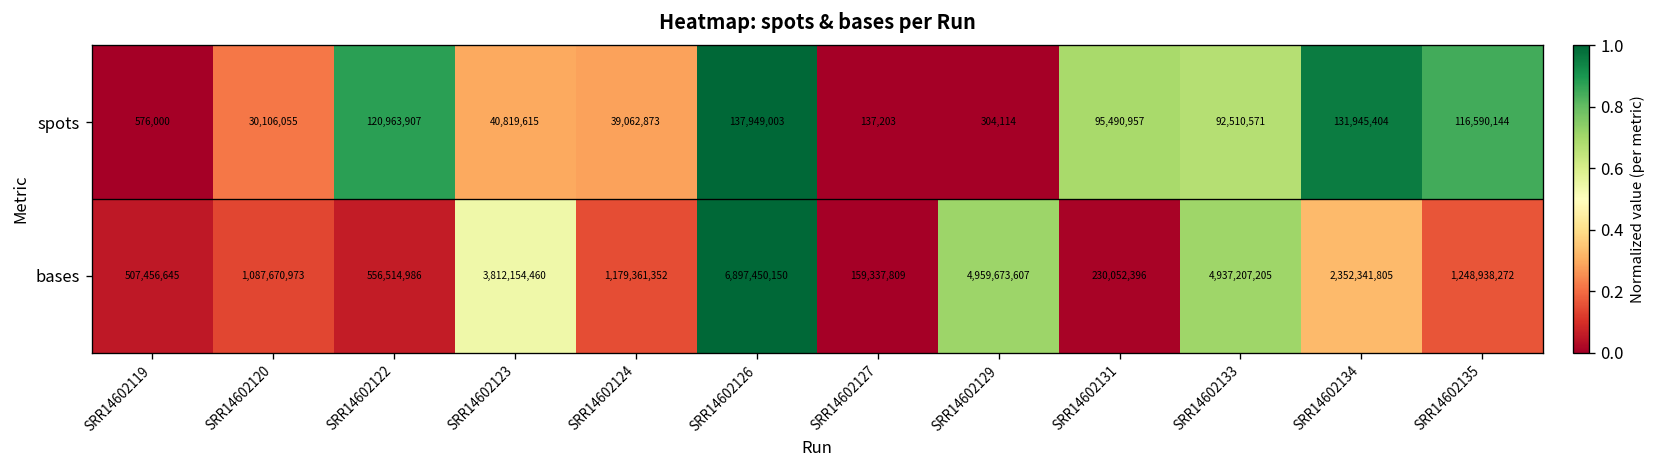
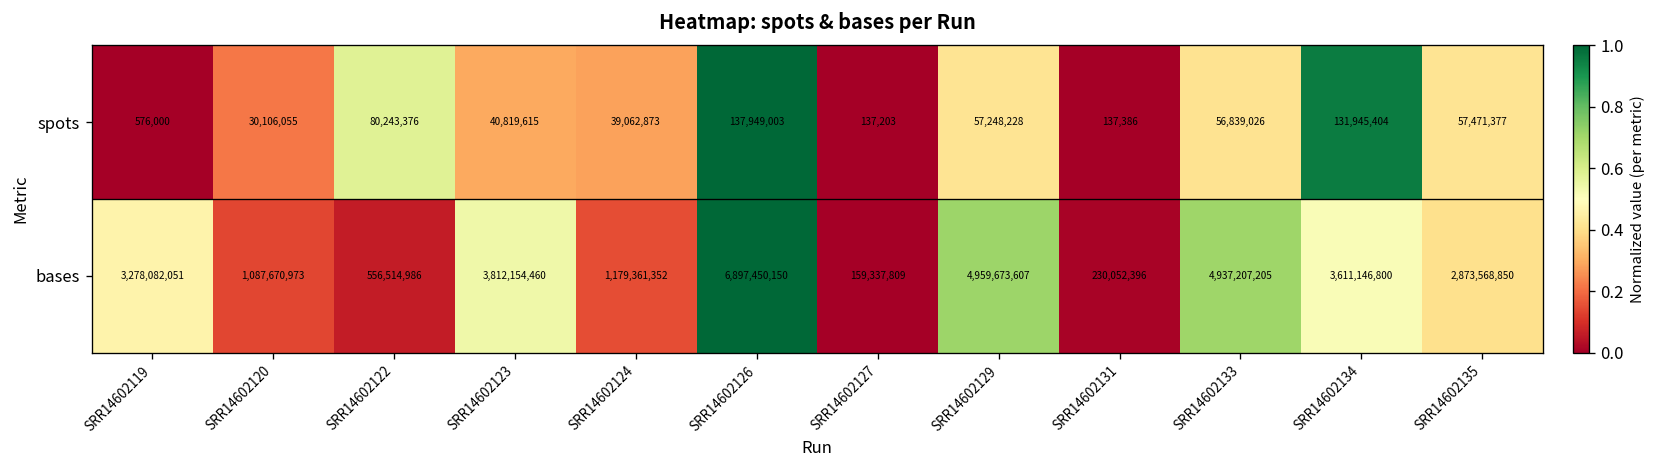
  {
    "spots": {
      "SRR14602119": "576,000",
      "SRR14602120": "30,106,055",
-     "SRR14602122": "120,963,907",
+     "SRR14602122": "80,243,376",
      "SRR14602123": "40,819,615",
      "SRR14602124": "39,062,873",
      "SRR14602126": "137,949,003",
      "SRR14602127": "137,203",
-     "SRR14602129": "304,114",
-     "SRR14602131": "95,490,957",
-     "SRR14602133": "92,510,571",
+     "SRR14602129": "57,248,228",
+     "SRR14602131": "137,386",
+     "SRR14602133": "56,839,026",
      "SRR14602134": "131,945,404",
-     "SRR14602135": "116,590,144"
+     "SRR14602135": "57,471,377"
    },
    "bases": {
-     "SRR14602119": "507,456,645",
+     "SRR14602119": "3,278,082,051",
      "SRR14602120": "1,087,670,973",
      "SRR14602122": "556,514,986",
      "SRR14602123": "3,812,154,460",
      "SRR14602124": "1,179,361,352",
      "SRR14602126": "6,897,450,150",
      "SRR14602127": "159,337,809",
      "SRR14602129": "4,959,673,607",
      "SRR14602131": "230,052,396",
      "SRR14602133": "4,937,207,205",
-     "SRR14602134": "2,352,341,805",
-     "SRR14602135": "1,248,938,272"
+     "SRR14602134": "3,611,146,800",
+     "SRR14602135": "2,873,568,850"
    }
  }
